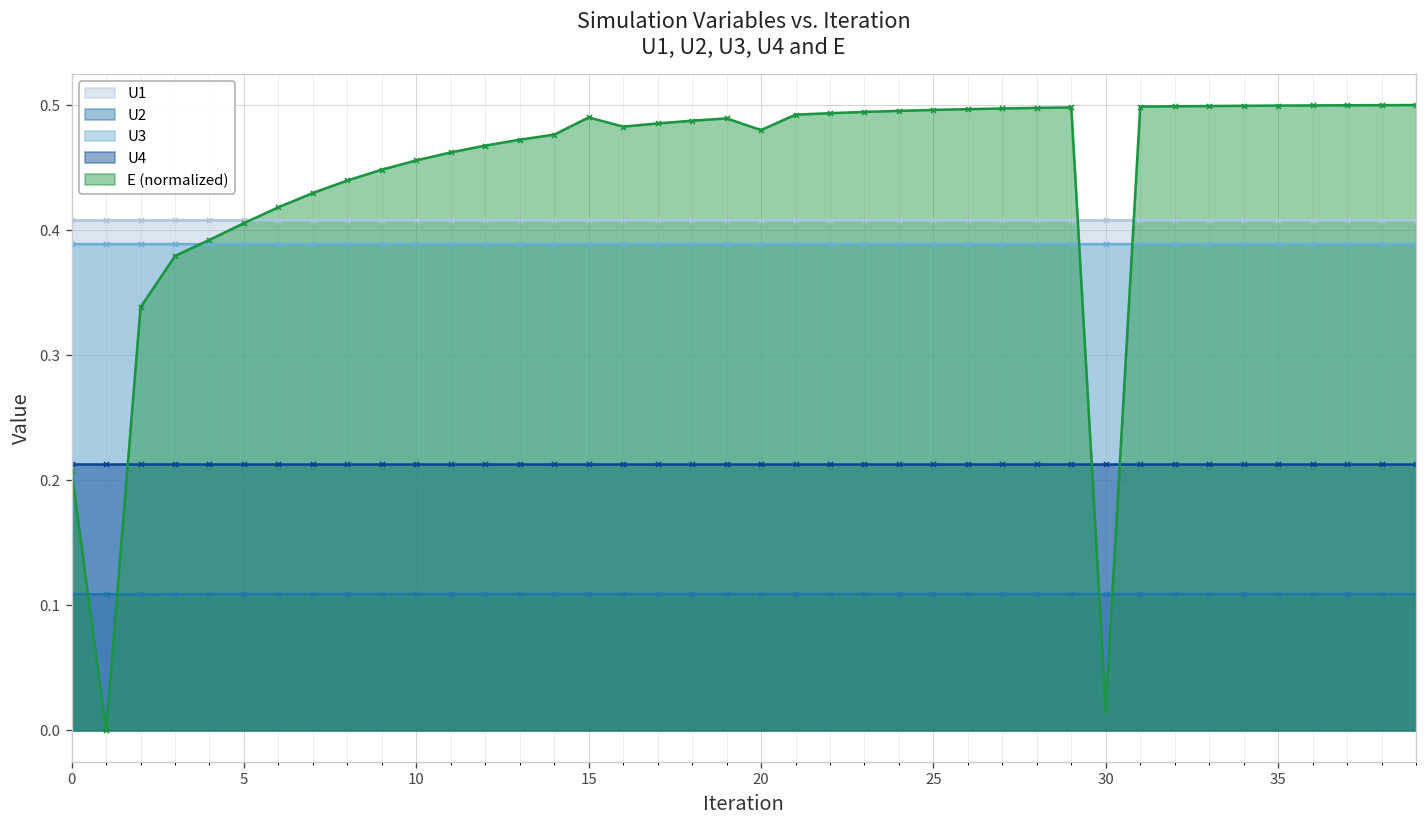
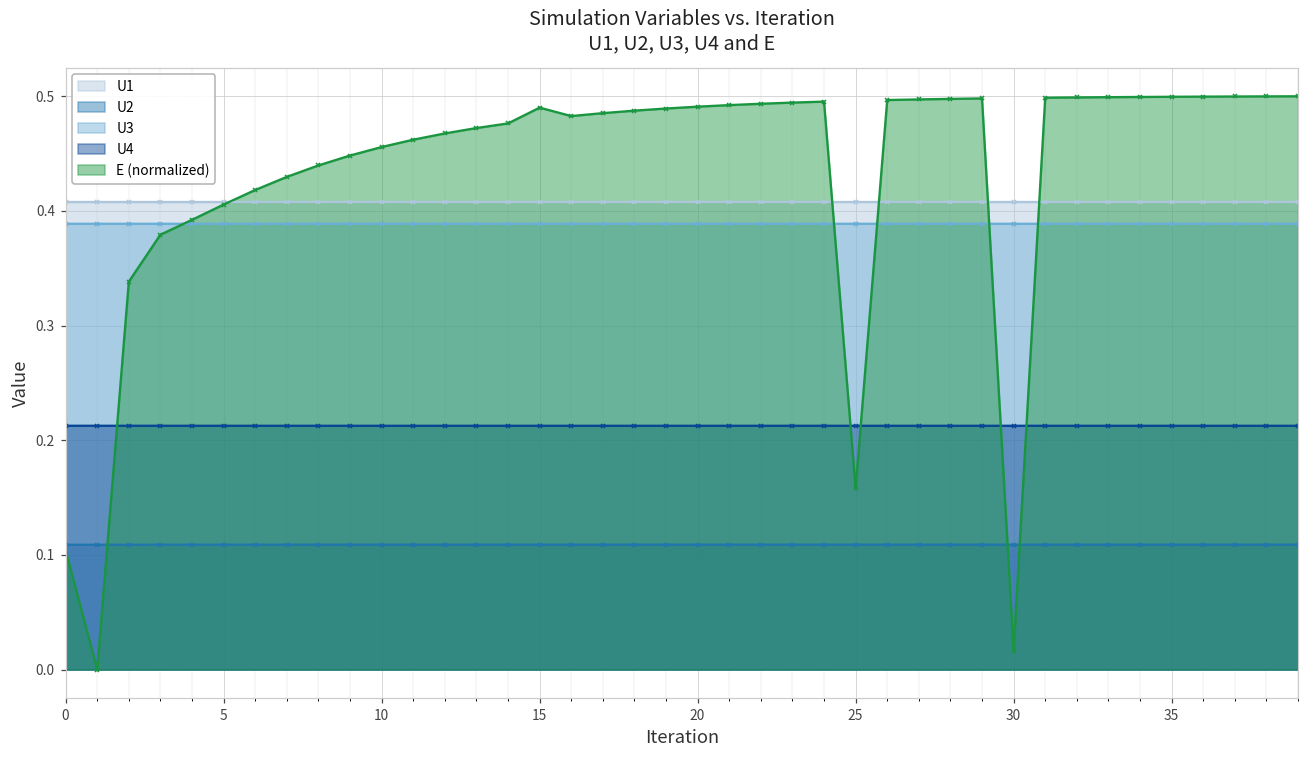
  {
    "E (normalized)": {
-     "0": 0.207,
+     "0": 0.104,
      "10": 0.456,
      "15": 0.490,
-     "20": 0.480,
-     "25": 0.496,
+     "20": 0.491,
+     "25": 0.158,
      "30": 0.017,
      "35": 0.500
    }
  }
